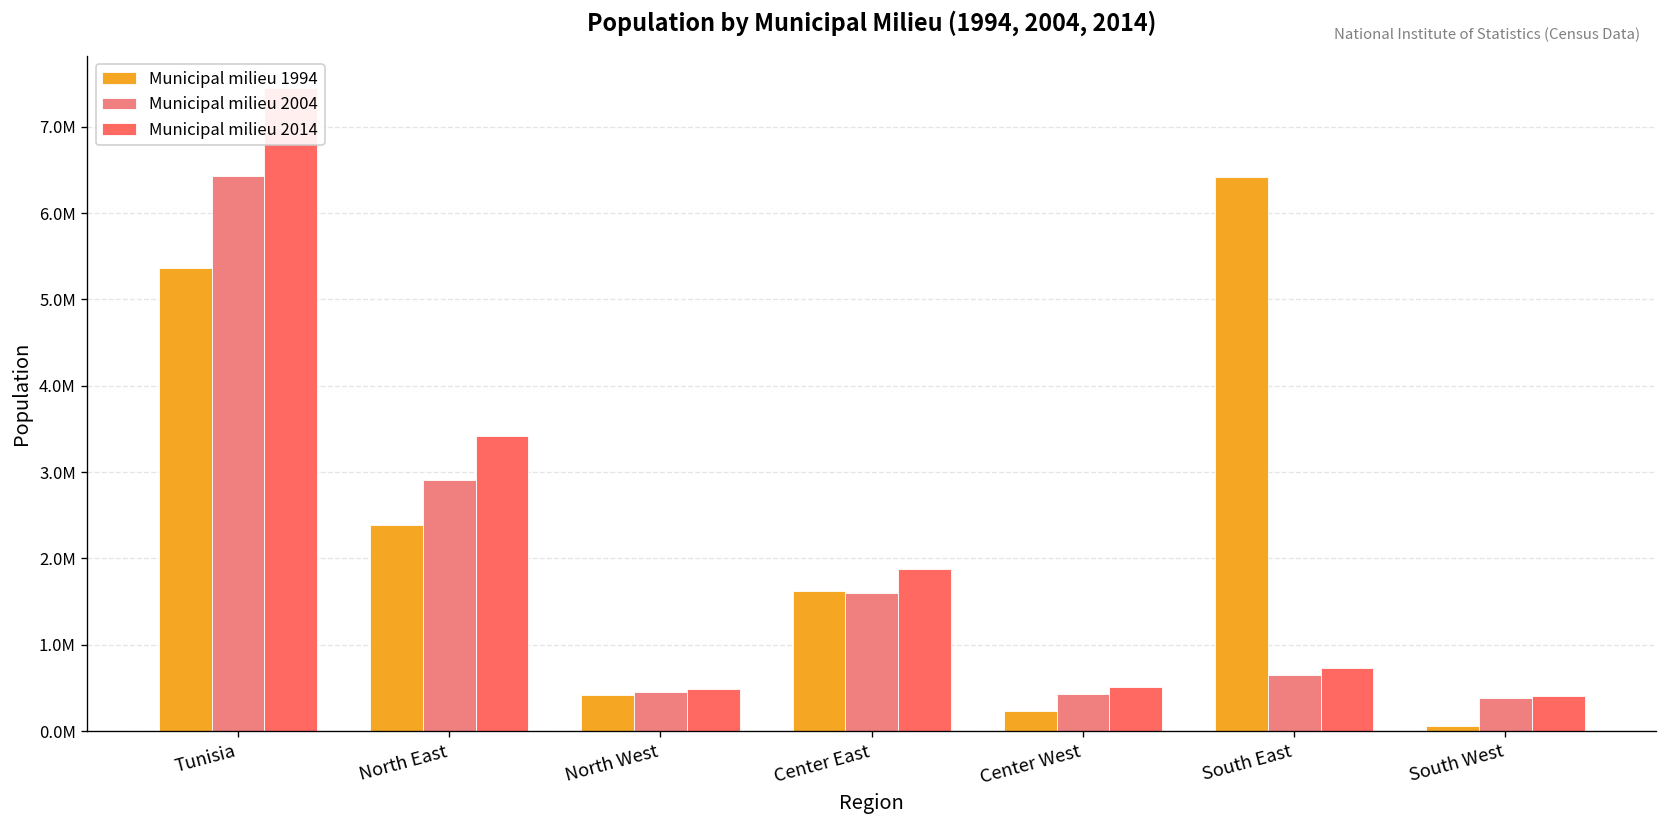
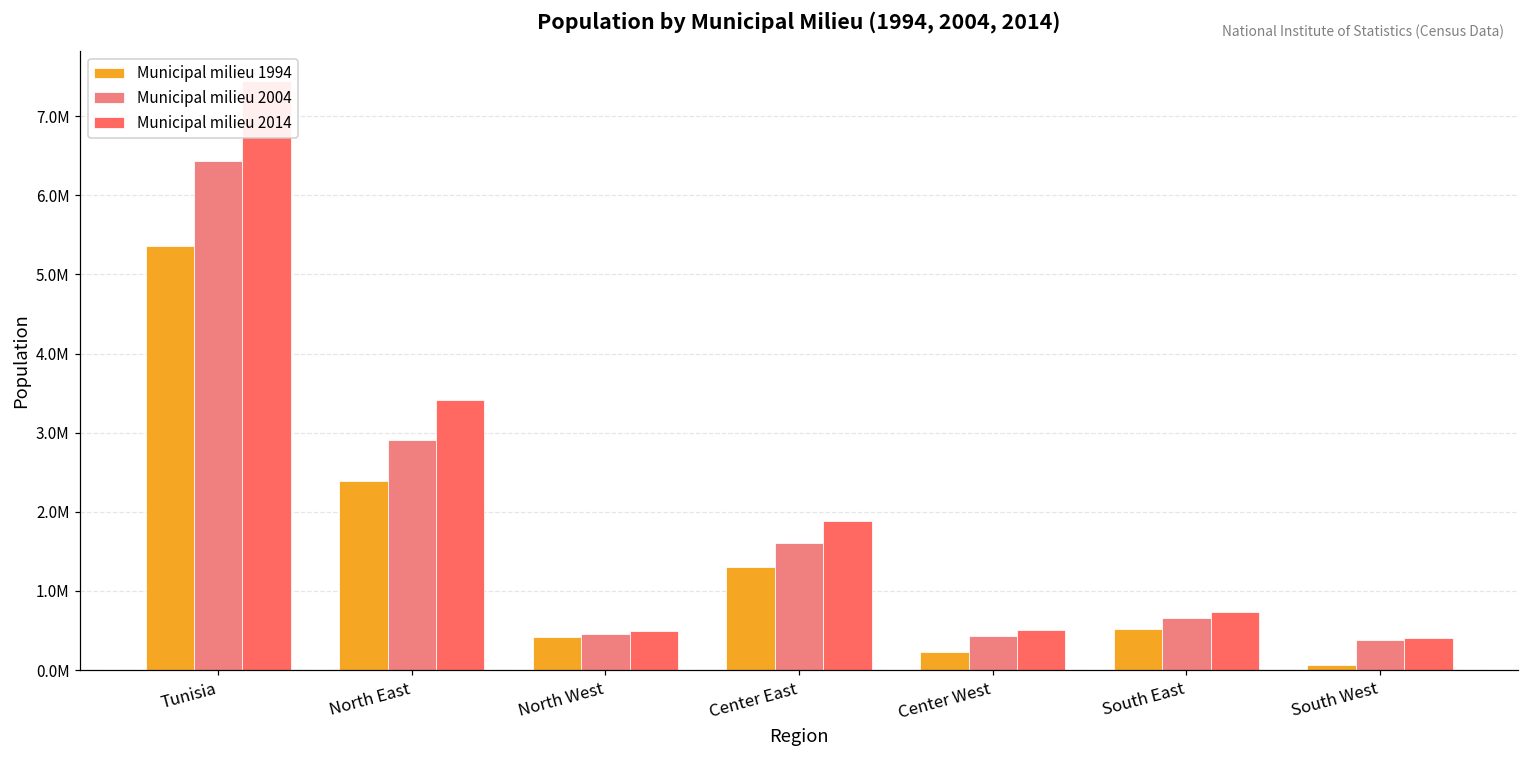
  {
    "Municipal milieu 1994": {
      "Tunisia": 5400000,
      "North East": 2400000,
      "North West": 400000,
-     "Center East": 1600000,
+     "Center East": 1300000,
      "Center West": 200000,
-     "South East": 6400000,
+     "South East": 500000,
      "South West": 100000
    }
  }
